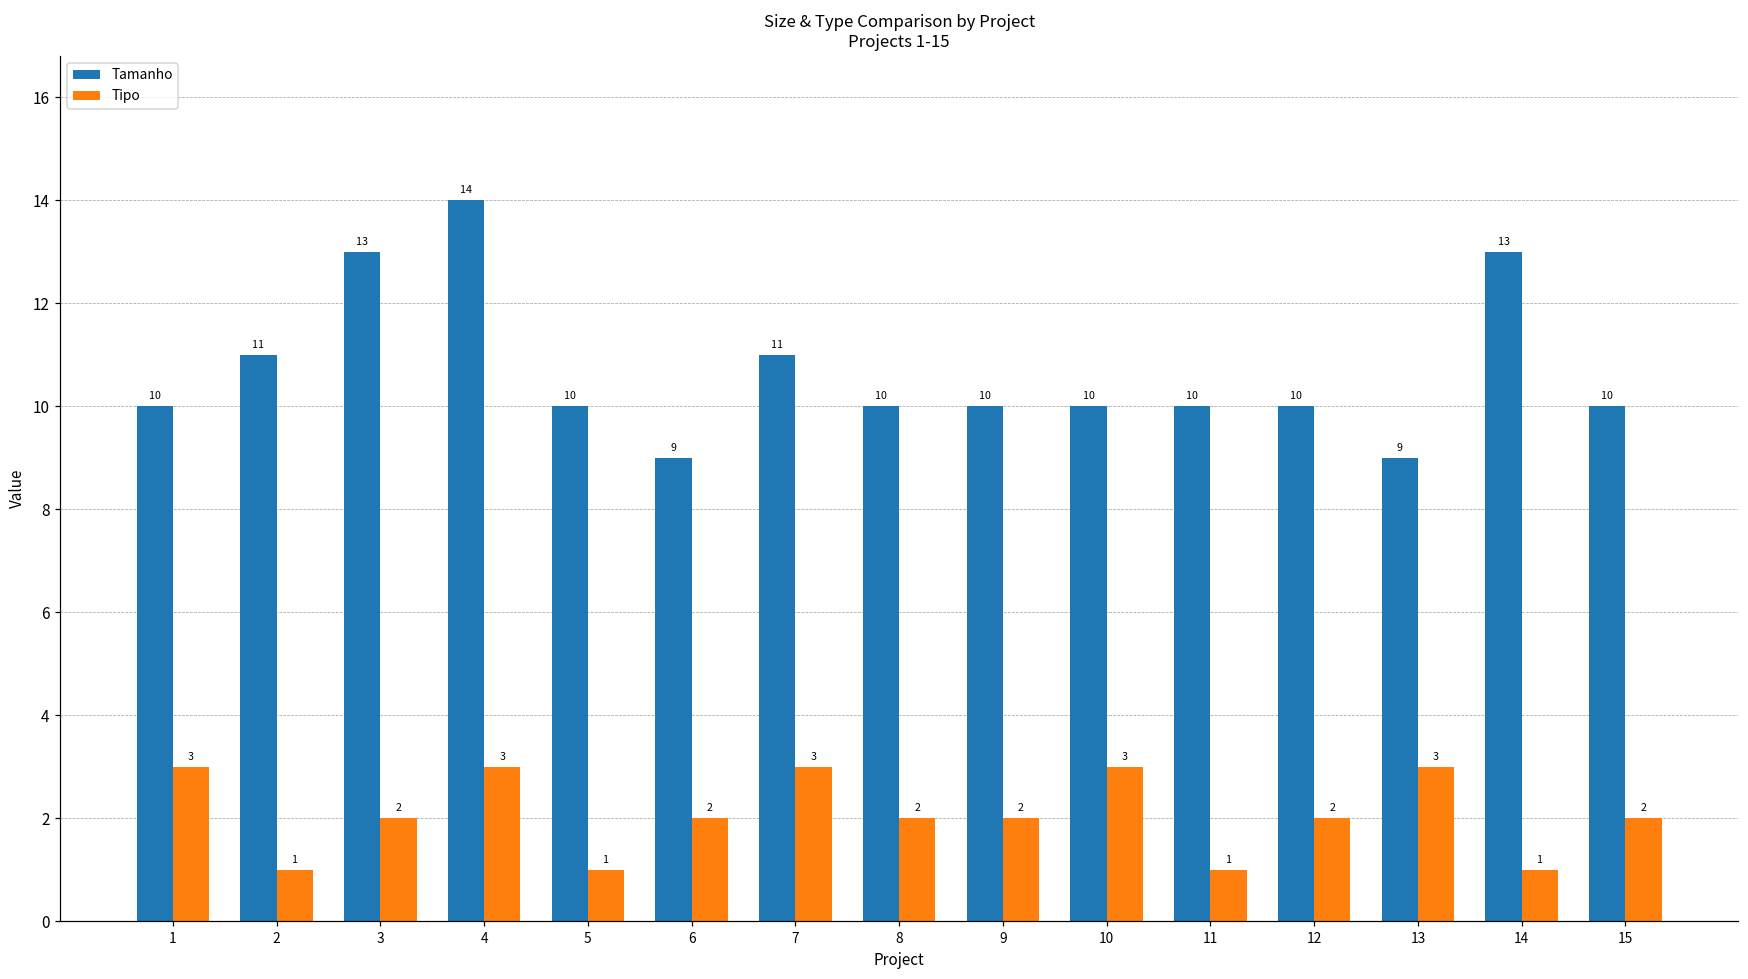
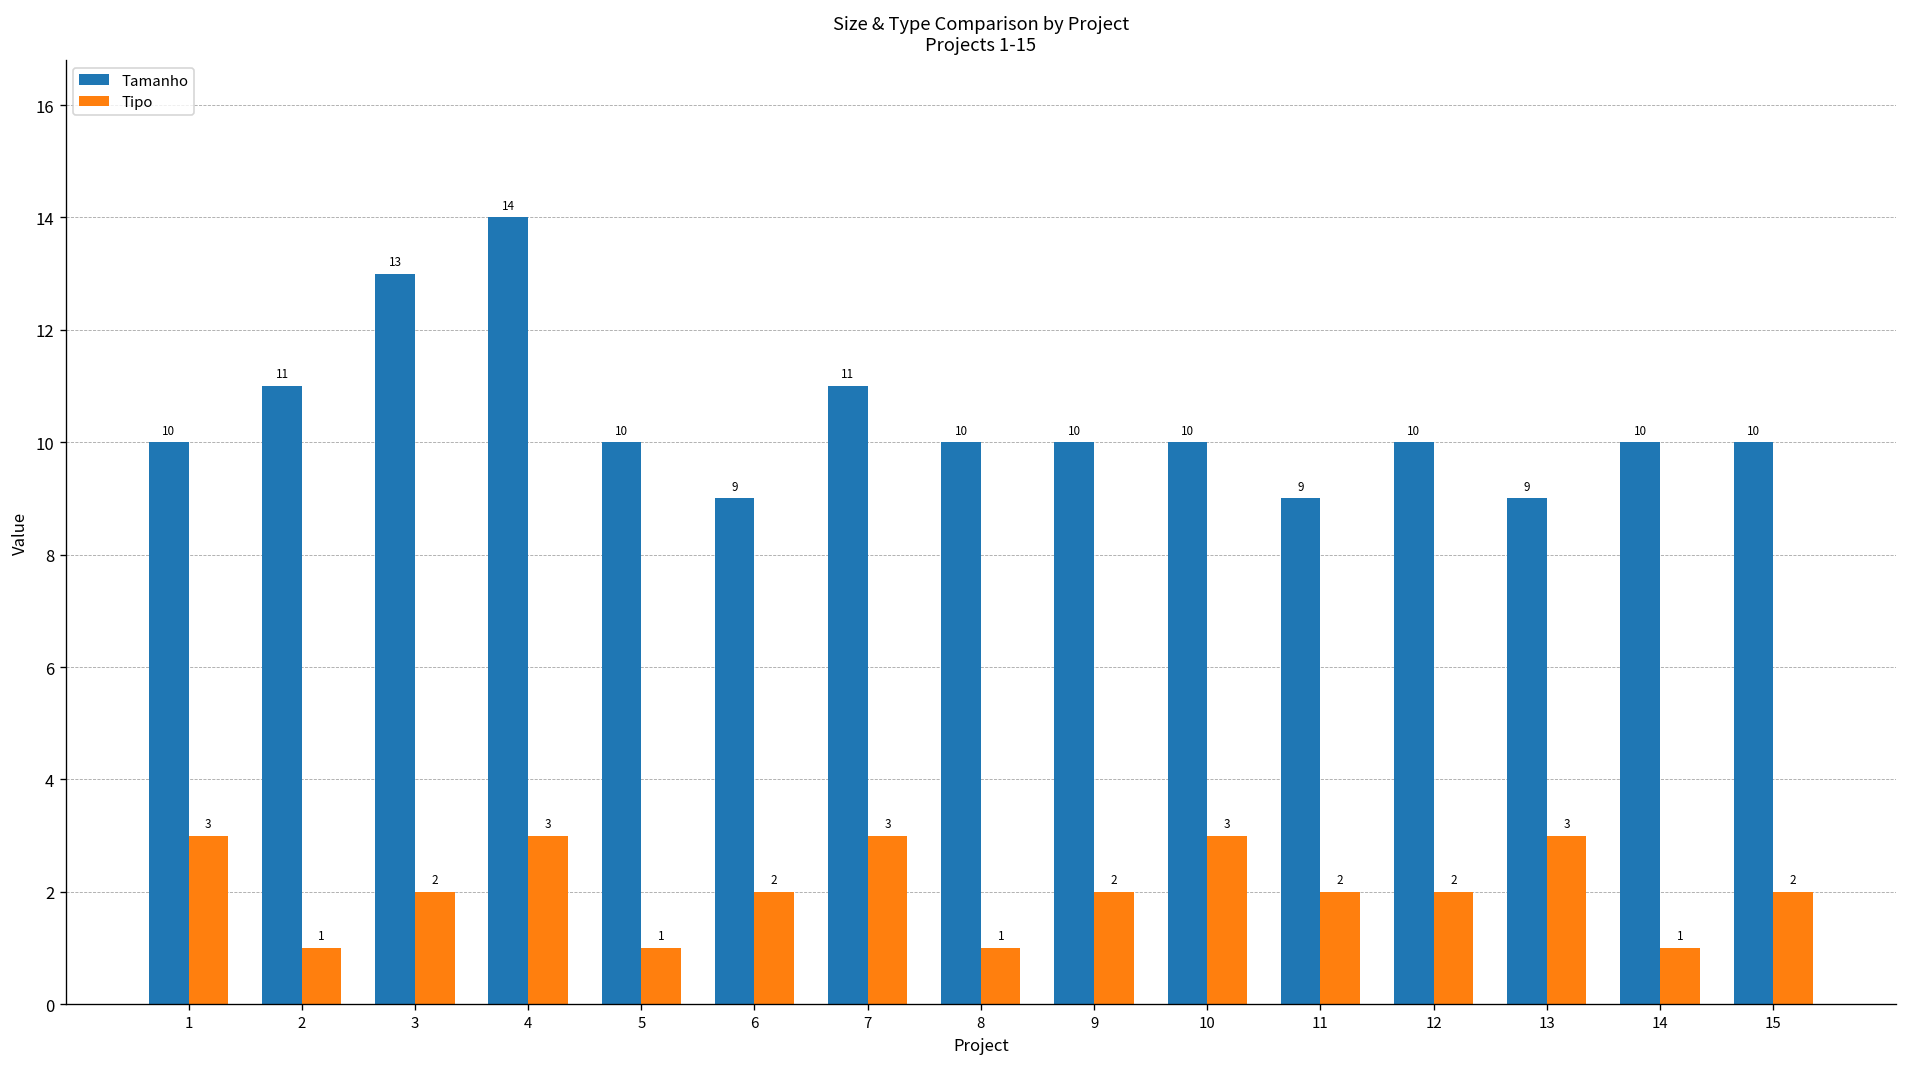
  {
    "Tamanho": {
      "1": 10,
      "2": 11,
      "3": 13,
      "4": 14,
      "5": 10,
      "6": 9,
      "7": 11,
      "8": 10,
      "9": 10,
      "10": 10,
-     "11": 10,
+     "11": 9,
      "12": 10,
      "13": 9,
-     "14": 13,
+     "14": 10,
      "15": 10
    },
    "Tipo": {
      "1": 3,
      "2": 1,
      "3": 2,
      "4": 3,
      "5": 1,
      "6": 2,
      "7": 3,
-     "8": 2,
+     "8": 1,
      "9": 2,
      "10": 3,
-     "11": 1,
+     "11": 2,
      "12": 2,
      "13": 3,
      "14": 1,
      "15": 2
    }
  }
